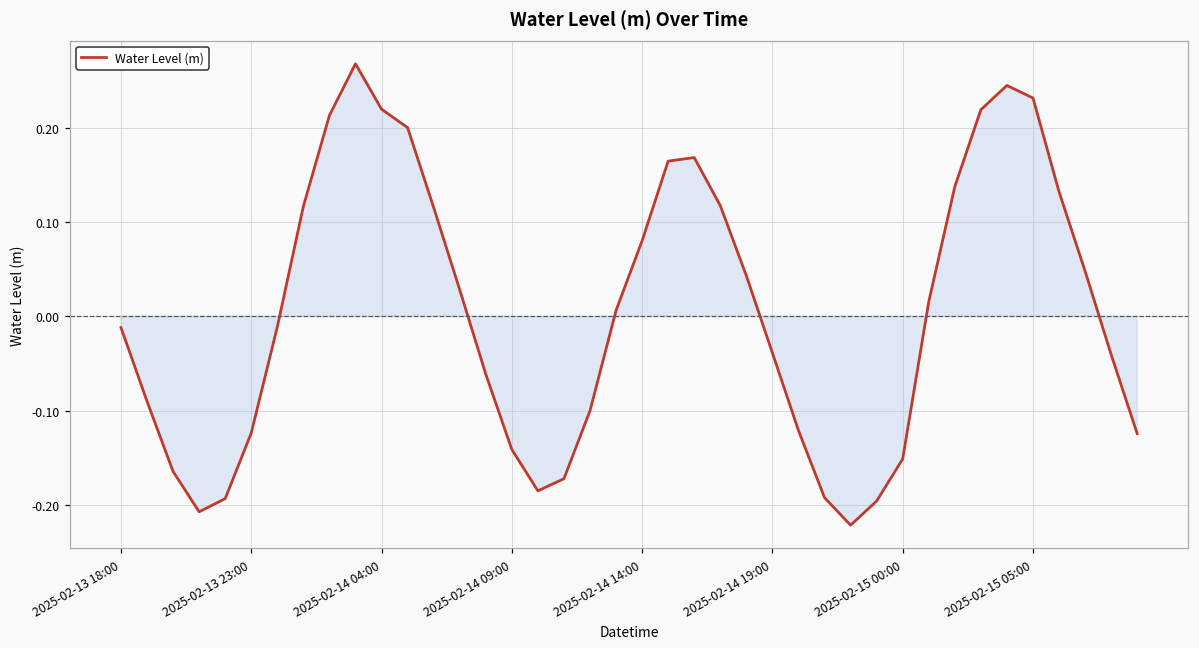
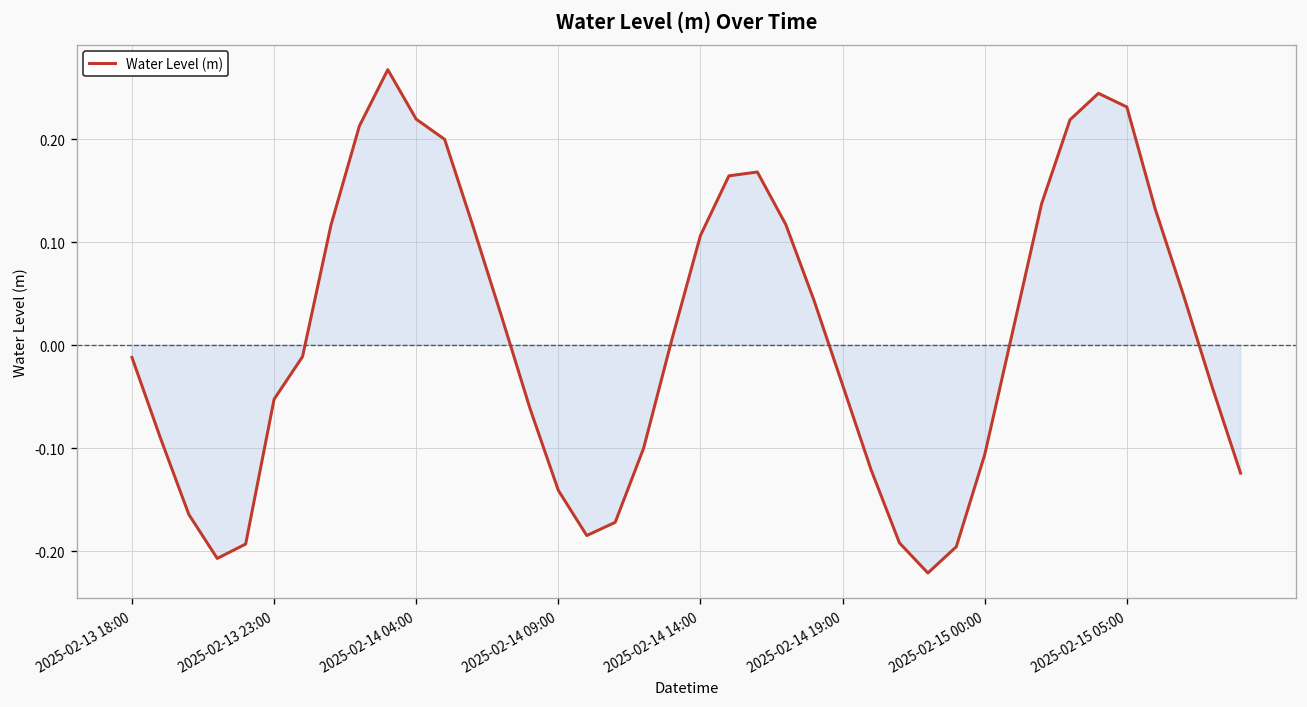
  {
    "2025-02-13 18:00": -0.01,
-   "2025-02-13 23:00": -0.12,
+   "2025-02-13 23:00": -0.05,
    "2025-02-14 04:00": 0.22,
    "2025-02-14 09:00": -0.14,
-   "2025-02-14 14:00": 0.08,
+   "2025-02-14 14:00": 0.11,
    "2025-02-14 19:00": -0.04,
-   "2025-02-15 00:00": -0.15,
+   "2025-02-15 00:00": -0.11,
    "2025-02-15 05:00": 0.23
  }
